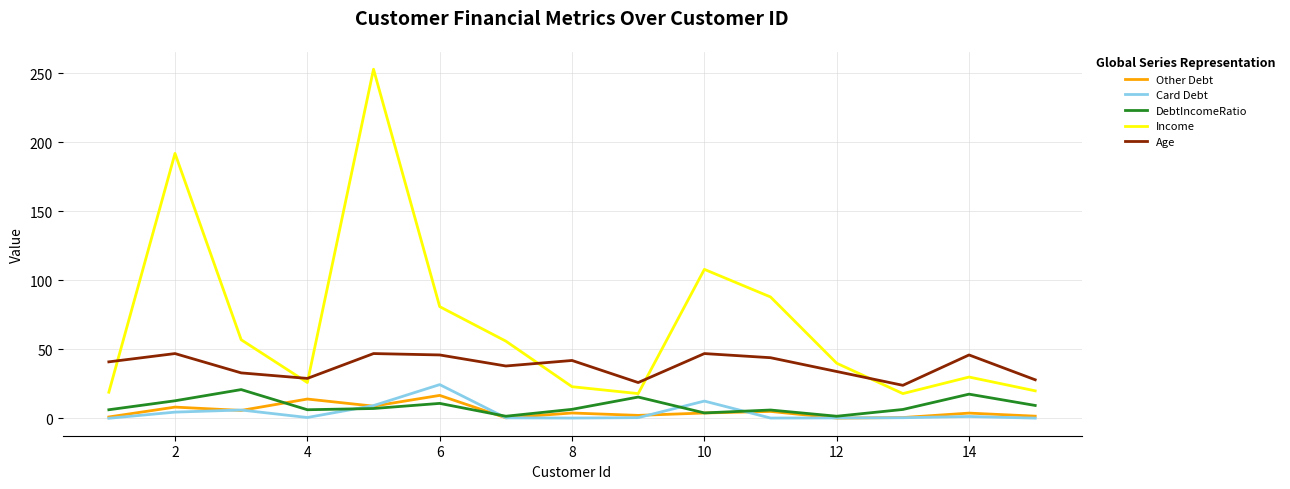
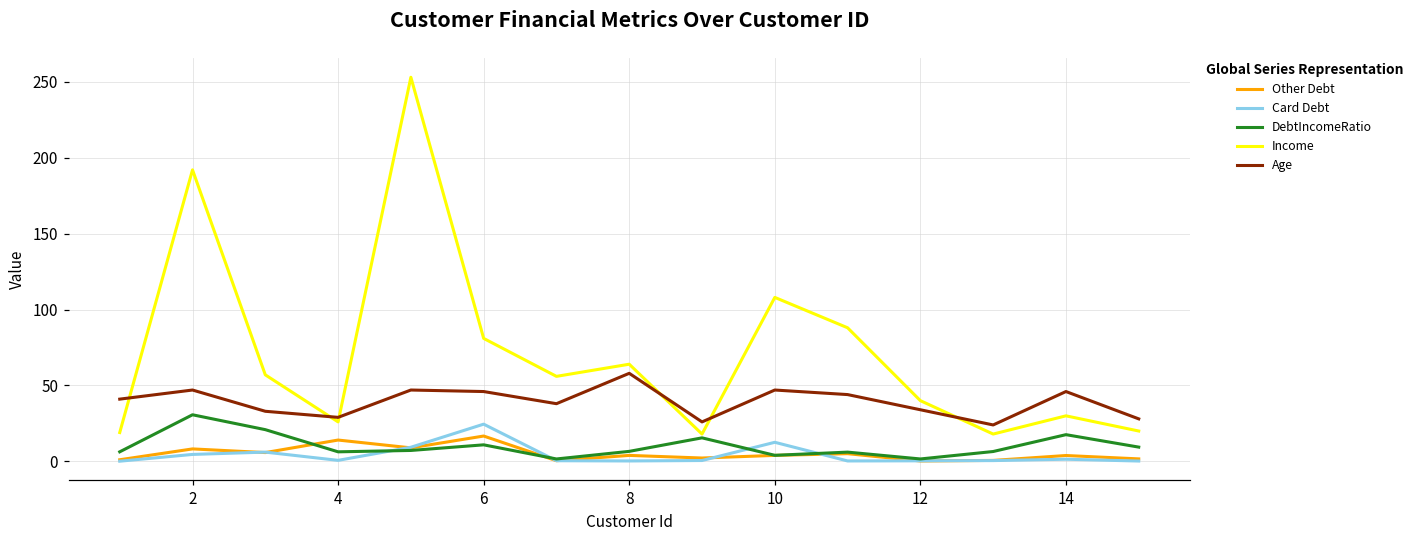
  {
    "Other Debt": {
      "2": 8,
      "4": 14,
      "6": 17,
      "8": 4,
      "14": 4
    },
    "Card Debt": {
      "2": 5,
      "4": 1,
      "6": 25,
      "8": 0,
      "10": 13,
      "14": 1
    },
    "DebtIncomeRatio": {
-     "2": 13,
+     "2": 31,
      "4": 6,
      "6": 11,
      "8": 7,
      "14": 18
    },
    "Income": {
      "2": 192,
      "4": 26,
      "6": 81,
-     "8": 23,
+     "8": 64,
      "10": 108,
      "12": 40,
      "14": 30
    },
    "Age": {
      "2": 47,
      "4": 29,
      "6": 46,
-     "8": 42,
+     "8": 58,
      "10": 47,
      "12": 34,
      "14": 46
    }
  }
